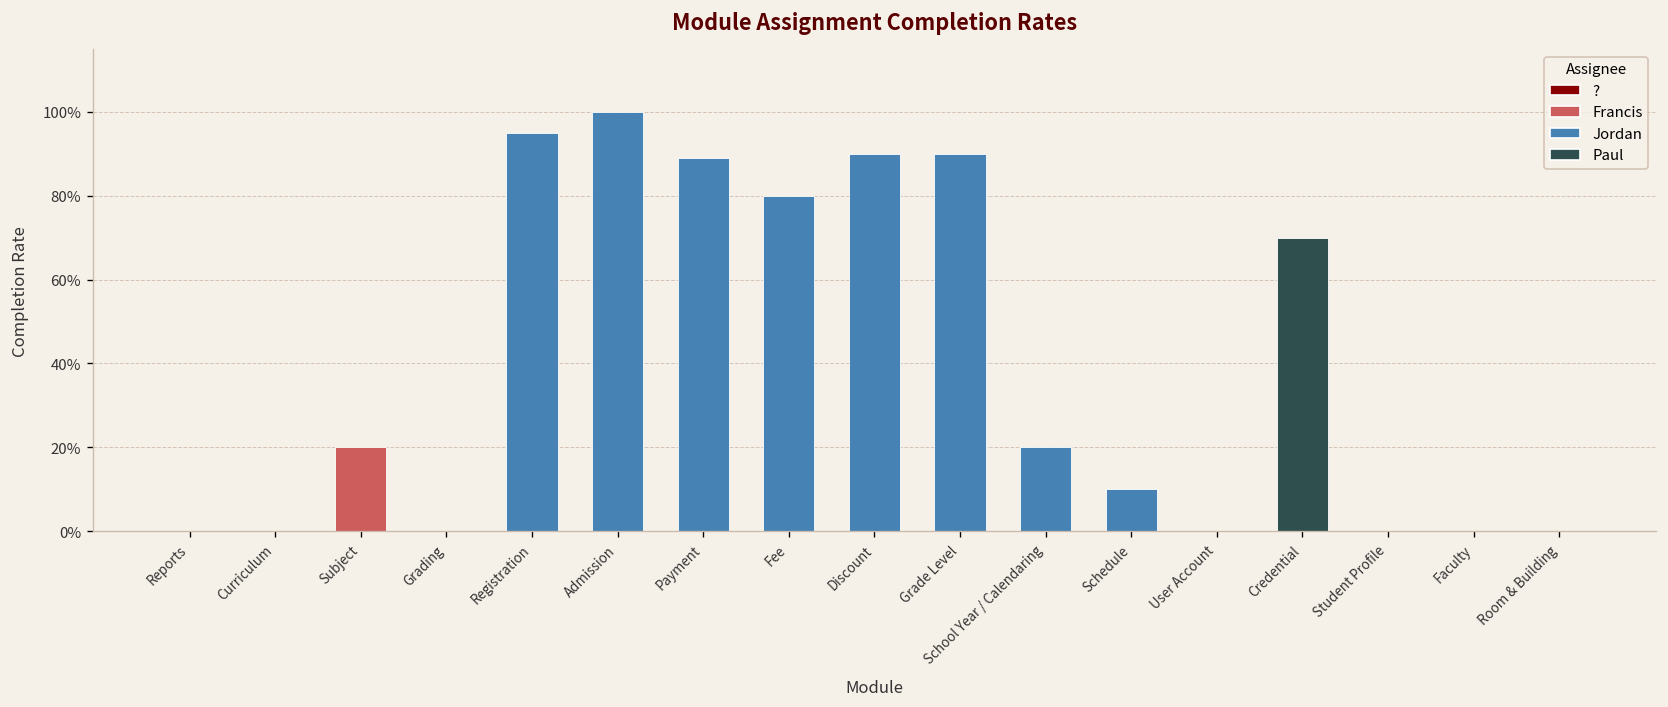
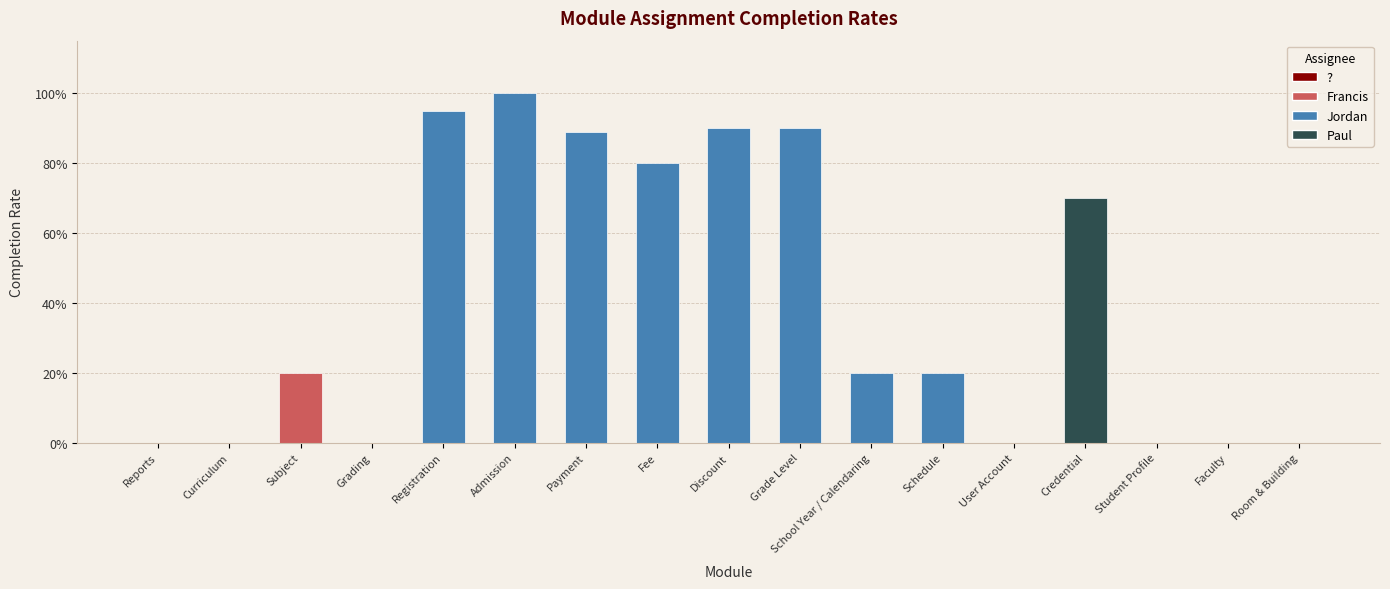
  {
    "Reports": "0%",
    "Curriculum": "0%",
    "Subject": "20%",
    "Grading": "0%",
    "Registration": "95%",
    "Admission": "100%",
    "Payment": "89%",
    "Fee": "80%",
    "Discount": "90%",
    "Grade Level": "90%",
    "School Year / Calendaring": "20%",
-   "Schedule": "10%",
+   "Schedule": "20%",
    "User Account": "0%",
    "Credential": "70%",
    "Student Profile": "0%",
    "Faculty": "0%",
    "Room & Building": "0%"
  }
